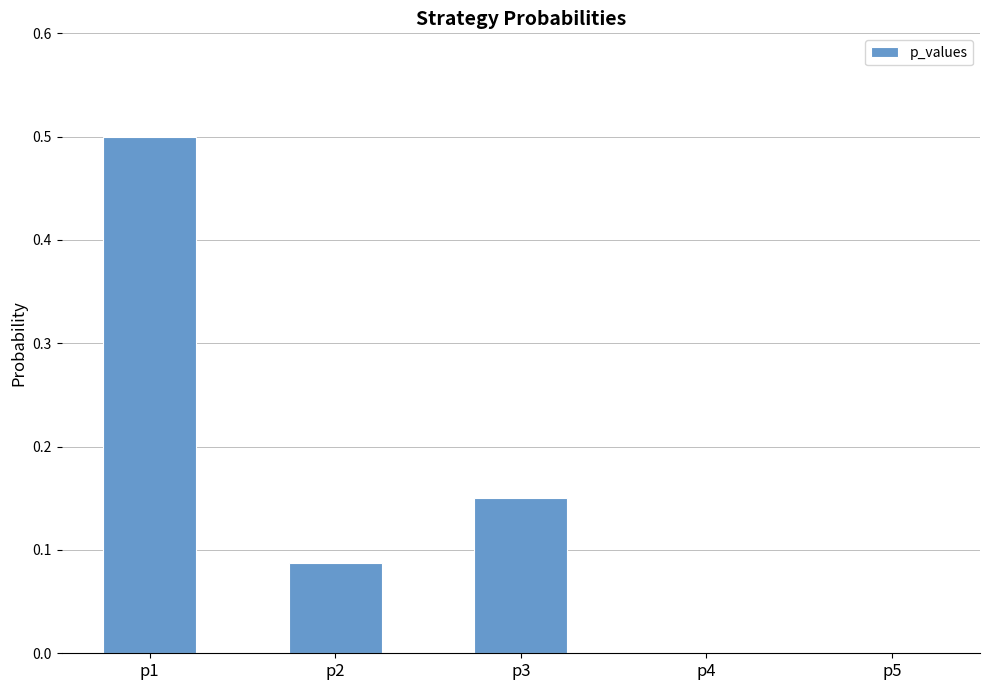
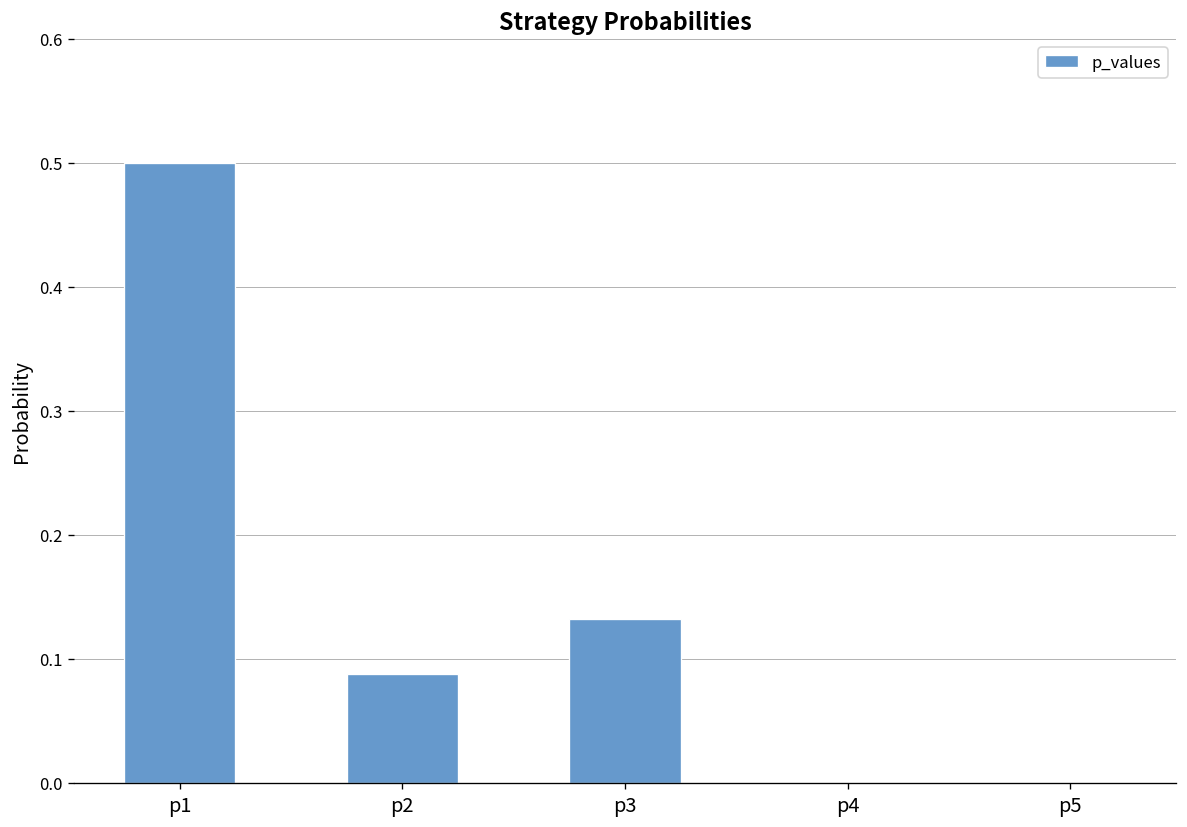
  {
    "p1": 0.500,
    "p2": 0.088,
-   "p3": 0.150,
+   "p3": 0.132,
    "p4": 0.000,
    "p5": 0.000
  }
